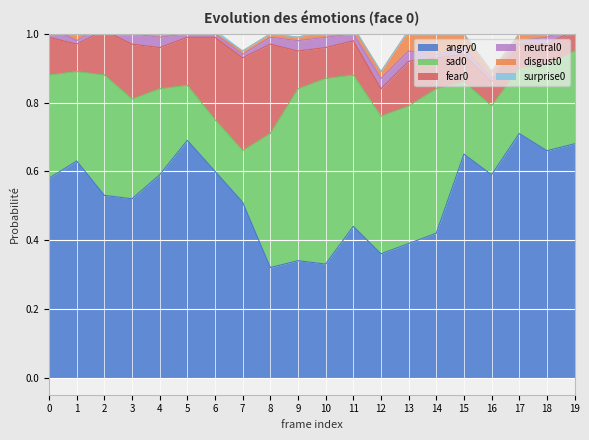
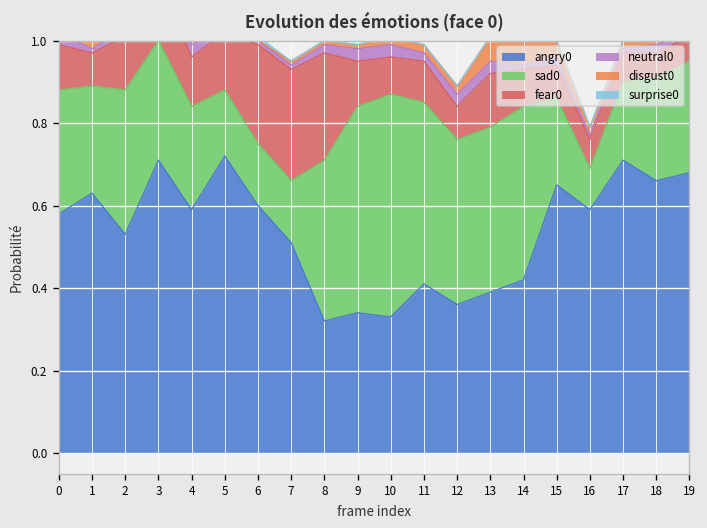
  {
    "angry0": {
      "0": 0.58,
      "1": 0.63,
      "2": 0.53,
-     "3": 0.52,
+     "3": 0.71,
      "4": 0.59,
-     "5": 0.69,
+     "5": 0.72,
      "6": 0.60,
      "7": 0.51,
      "8": 0.32,
      "9": 0.34,
      "10": 0.33,
-     "11": 0.44,
+     "11": 0.41,
      "12": 0.36,
      "13": 0.39,
      "14": 0.42,
      "15": 0.65,
      "16": 0.59,
      "17": 0.71,
      "18": 0.66,
      "19": 0.68
    },
    "sad0": {
      "0": 0.3,
      "1": 0.26,
      "2": 0.35,
      "3": 0.29,
      "4": 0.25,
      "5": 0.16,
      "6": 0.15,
      "7": 0.15,
      "8": 0.39,
      "9": 0.5,
      "10": 0.54,
      "11": 0.44,
      "12": 0.4,
      "13": 0.4,
      "14": 0.42,
-     "16": 0.2,
+     "16": 0.1,
      "19": 0.27
    },
    "neutral0": {
      "1": 0.01,
      "4": 0.03,
      "7": 0.01,
      "8": 0.02,
      "9": 0.03,
      "10": 0.03,
      "11": 0.02,
      "12": 0.03,
      "13": 0.03,
      "18": 0.02
    }
  }
